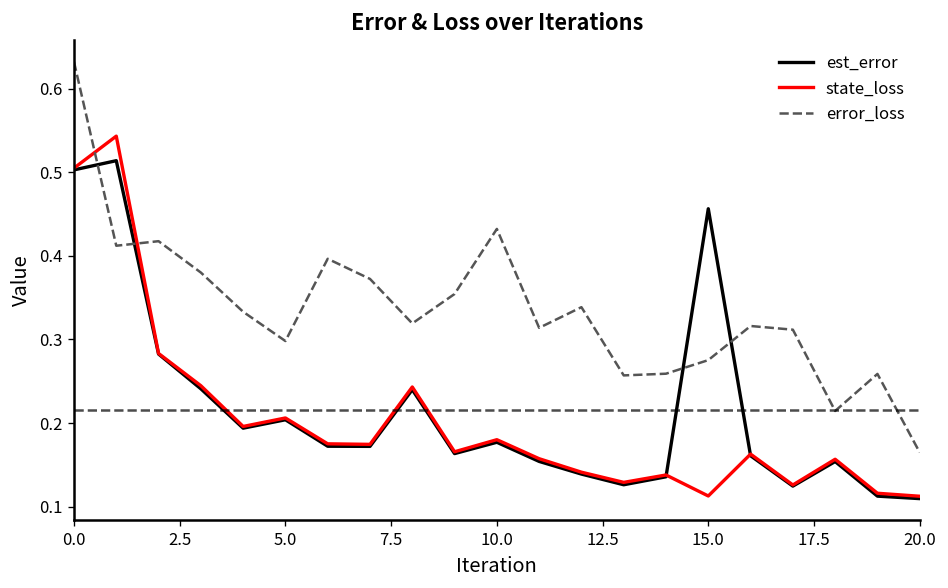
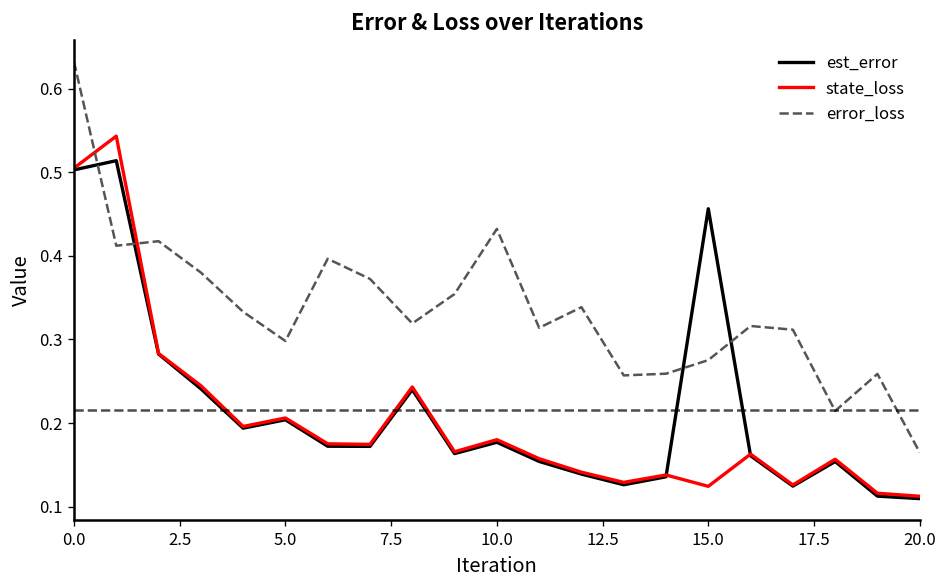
  {
    "est_error": {
      "15.0": 0.46
    },
    "state_loss": {
-     "15.0": 0.11
+     "15.0": 0.12
    },
    "error_loss": {
      "0.0": 0.63,
      "5.0": 0.30,
      "10.0": 0.43,
      "15.0": 0.28,
      "20.0": 0.16
    }
  }
